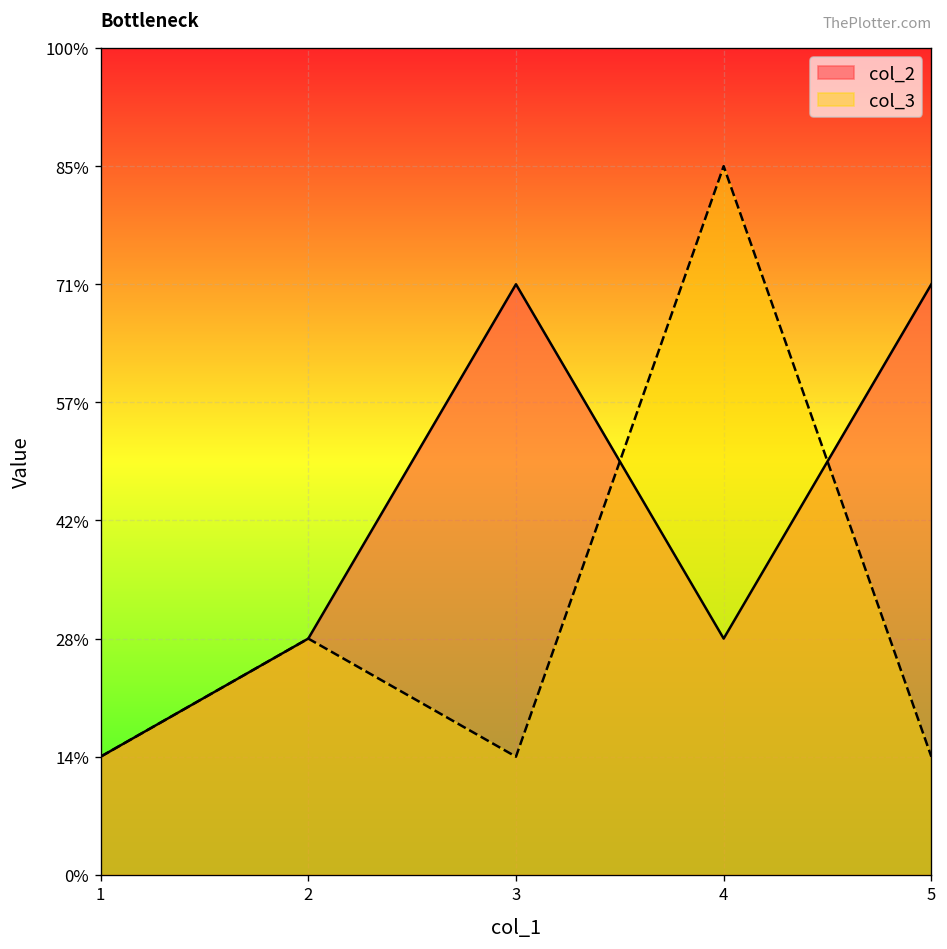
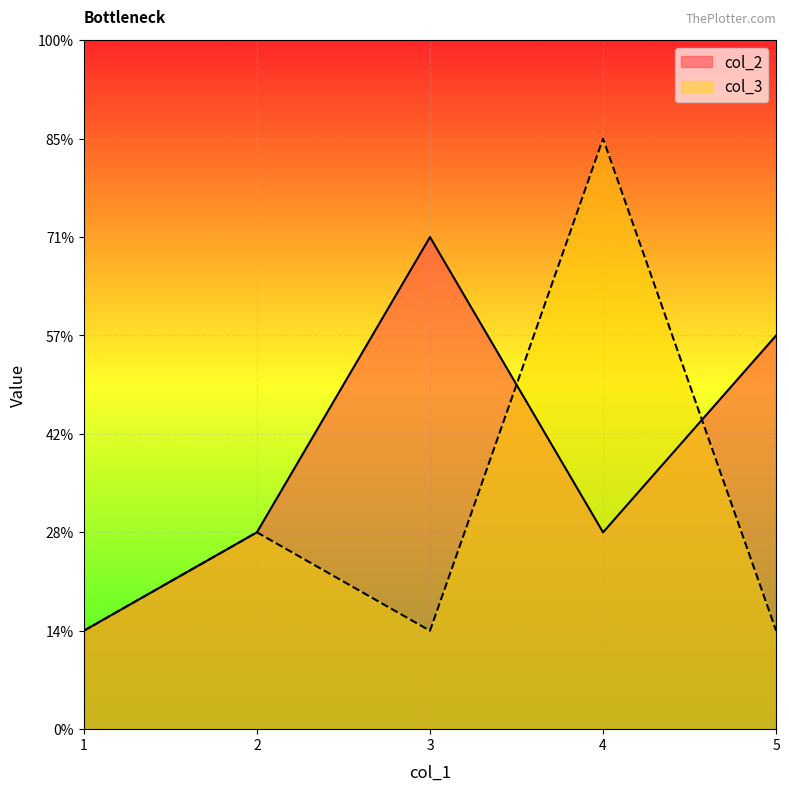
  {
    "col_2": {
      "3": "71%",
      "4": "29%",
-     "5": "71%"
+     "5": "57%"
    },
    "col_3": {
      "3": "14%",
      "4": "86%",
      "5": "14%"
    }
  }
